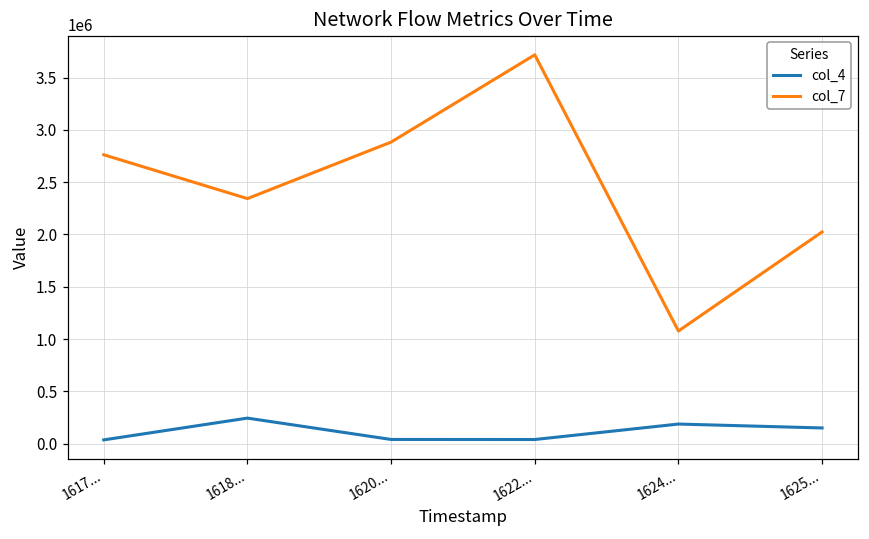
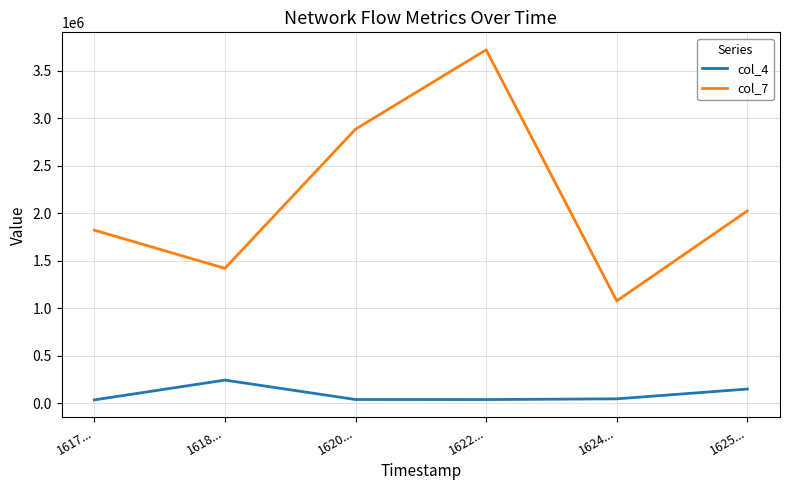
  {
    "col_4": {
      "1617...": 0,
      "1618...": 200000,
      "1620...": 0,
      "1622...": 0,
-     "1624...": 200000,
+     "1624...": 0,
      "1625...": 200000
    },
    "col_7": {
-     "1617...": 2800000,
-     "1618...": 2300000,
+     "1617...": 1800000,
+     "1618...": 1400000,
      "1620...": 2900000,
      "1622...": 3700000,
      "1624...": 1100000,
      "1625...": 2000000
    }
  }
